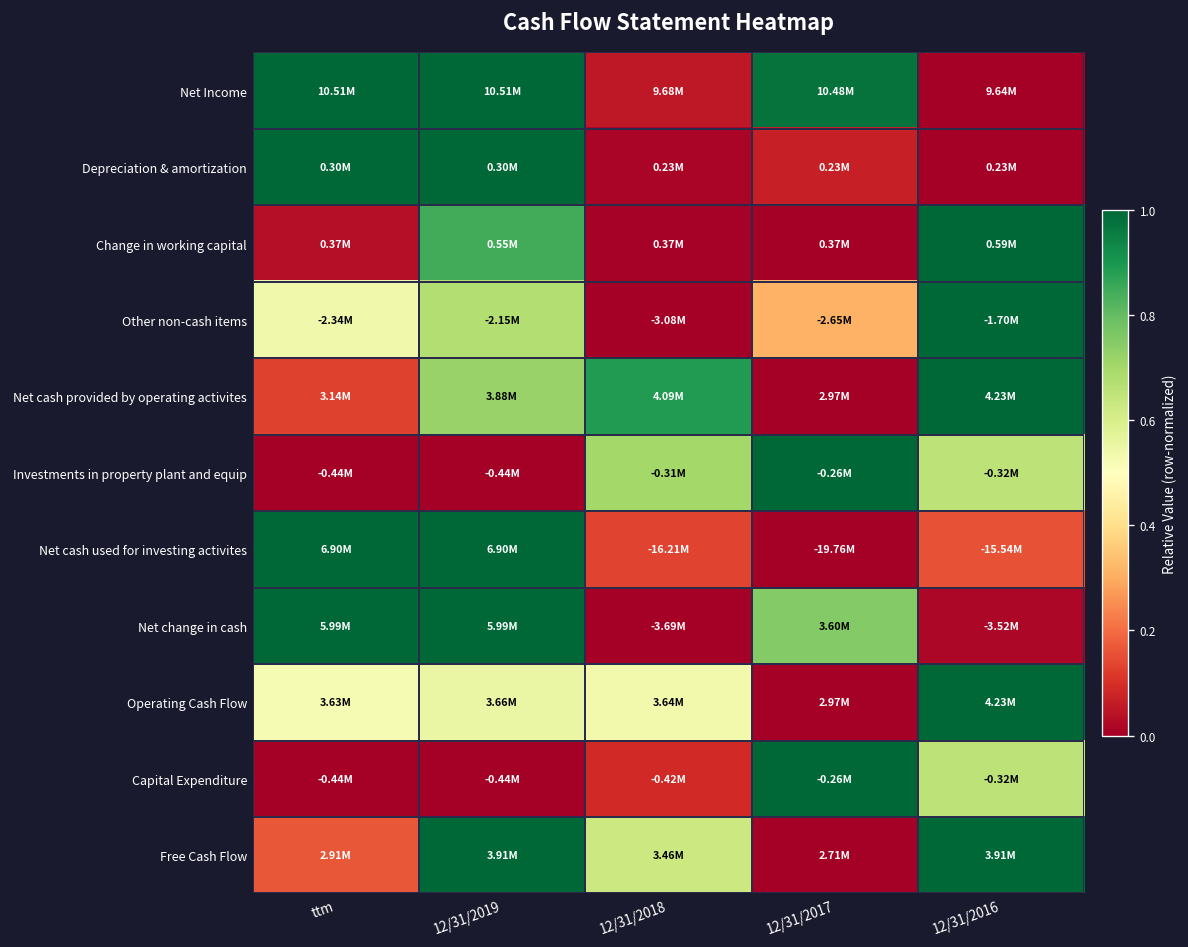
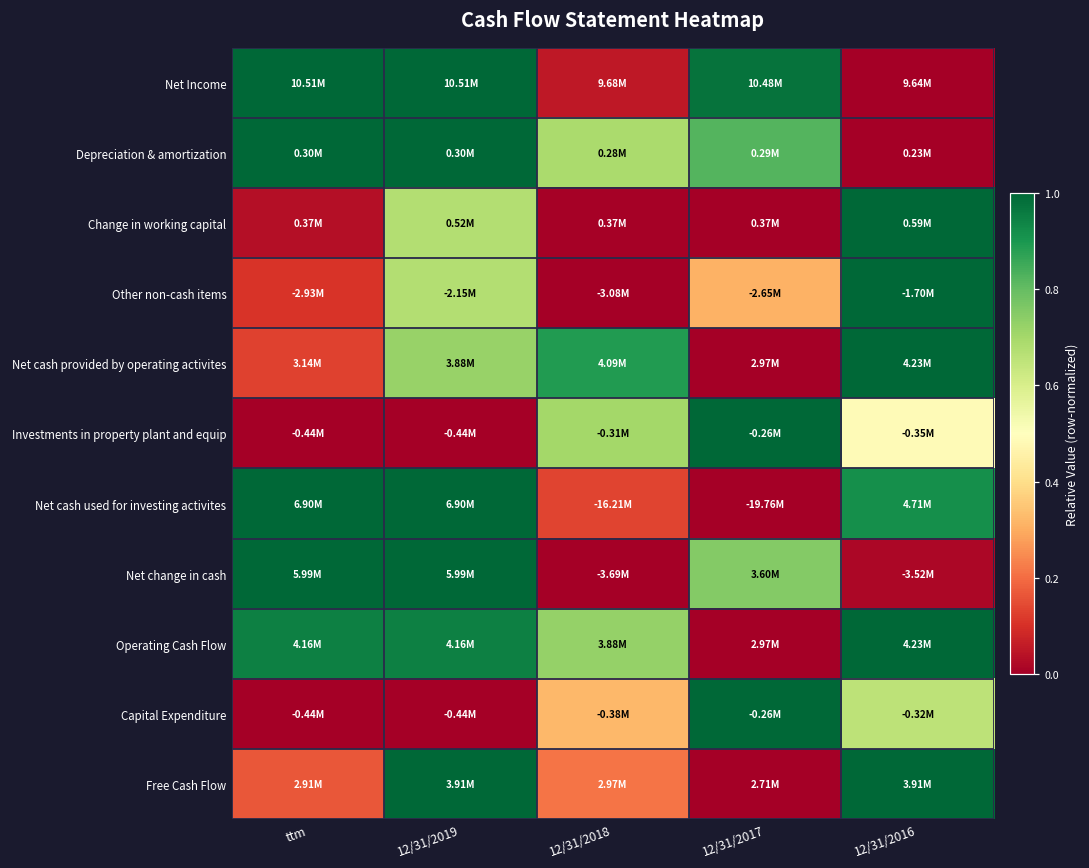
  {
    "Net Income": {
      "ttm": "10.51M",
      "12/31/2019": "10.51M",
      "12/31/2018": "9.68M",
      "12/31/2017": "10.48M",
      "12/31/2016": "9.64M"
    },
    "Depreciation & amortization": {
      "ttm": "0.30M",
      "12/31/2019": "0.30M",
-     "12/31/2018": "0.23M",
-     "12/31/2017": "0.23M",
+     "12/31/2018": "0.28M",
+     "12/31/2017": "0.29M",
      "12/31/2016": "0.23M"
    },
    "Change in working capital": {
      "ttm": "0.37M",
-     "12/31/2019": "0.55M",
+     "12/31/2019": "0.52M",
      "12/31/2018": "0.37M",
      "12/31/2017": "0.37M",
      "12/31/2016": "0.59M"
    },
    "Other non-cash items": {
-     "ttm": "-2.34M",
+     "ttm": "-2.93M",
      "12/31/2019": "-2.15M",
      "12/31/2018": "-3.08M",
      "12/31/2017": "-2.65M",
      "12/31/2016": "-1.70M"
    },
    "Net cash provided by operating activites": {
      "ttm": "3.14M",
      "12/31/2019": "3.88M",
      "12/31/2018": "4.09M",
      "12/31/2017": "2.97M",
      "12/31/2016": "4.23M"
    },
    "Investments in property plant and equip": {
      "ttm": "-0.44M",
      "12/31/2019": "-0.44M",
      "12/31/2018": "-0.31M",
      "12/31/2017": "-0.26M",
-     "12/31/2016": "-0.32M"
+     "12/31/2016": "-0.35M"
    },
    "Net cash used for investing activites": {
      "ttm": "6.90M",
      "12/31/2019": "6.90M",
      "12/31/2018": "-16.21M",
      "12/31/2017": "-19.76M",
-     "12/31/2016": "-15.54M"
+     "12/31/2016": "4.71M"
    },
    "Net change in cash": {
      "ttm": "5.99M",
      "12/31/2019": "5.99M",
      "12/31/2018": "-3.69M",
      "12/31/2017": "3.60M",
      "12/31/2016": "-3.52M"
    },
    "Operating Cash Flow": {
-     "ttm": "3.63M",
-     "12/31/2019": "3.66M",
-     "12/31/2018": "3.64M",
+     "ttm": "4.16M",
+     "12/31/2019": "4.16M",
+     "12/31/2018": "3.88M",
      "12/31/2017": "2.97M",
      "12/31/2016": "4.23M"
    },
    "Capital Expenditure": {
      "ttm": "-0.44M",
      "12/31/2019": "-0.44M",
-     "12/31/2018": "-0.42M",
+     "12/31/2018": "-0.38M",
      "12/31/2017": "-0.26M",
      "12/31/2016": "-0.32M"
    },
    "Free Cash Flow": {
      "ttm": "2.91M",
      "12/31/2019": "3.91M",
-     "12/31/2018": "3.46M",
+     "12/31/2018": "2.97M",
      "12/31/2017": "2.71M",
      "12/31/2016": "3.91M"
    }
  }
